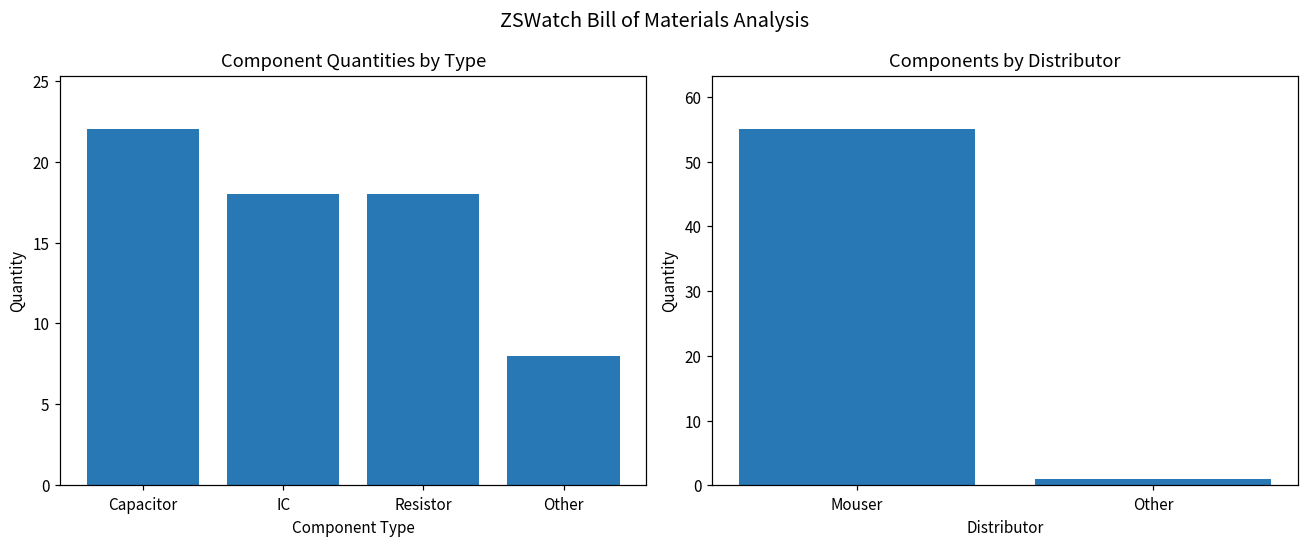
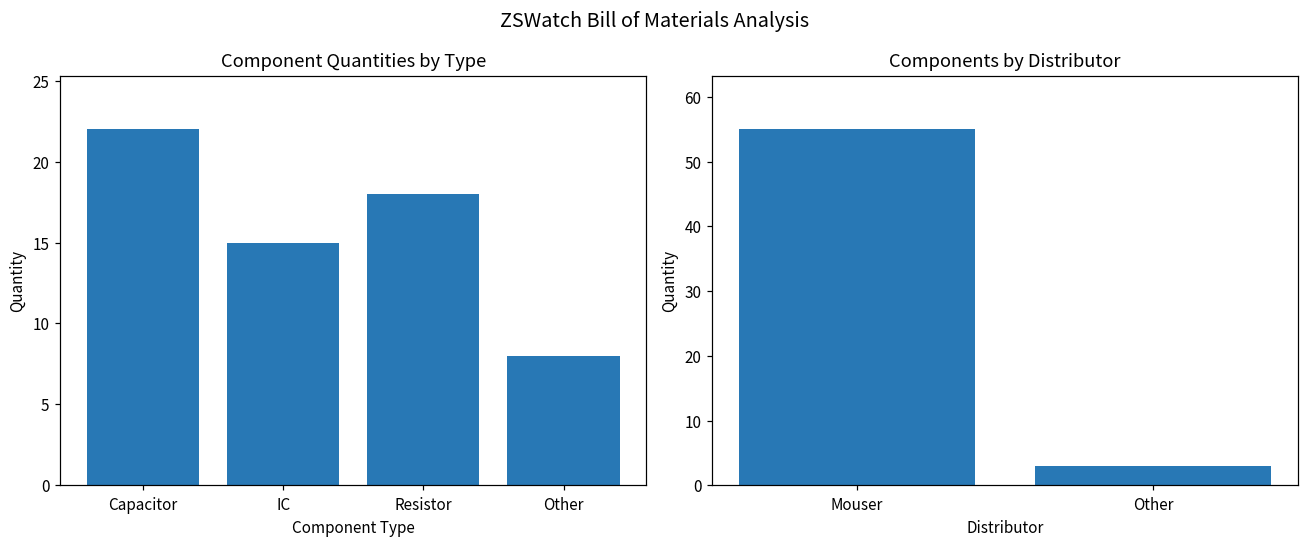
  {
    "Component Quantities by Type": {
      "Capacitor": 22,
-     "IC": 18,
+     "IC": 15,
      "Resistor": 18,
      "Other": 8
    },
    "Components by Distributor": {
      "Mouser": 55,
-     "Other": 1
+     "Other": 3
    }
  }
